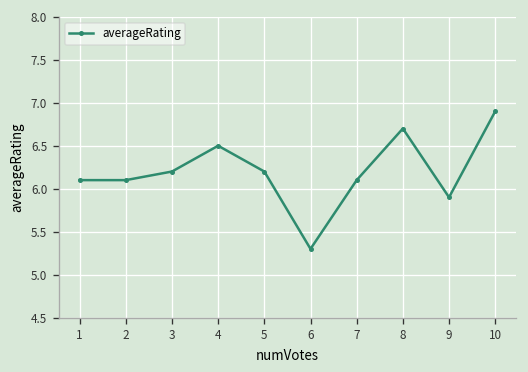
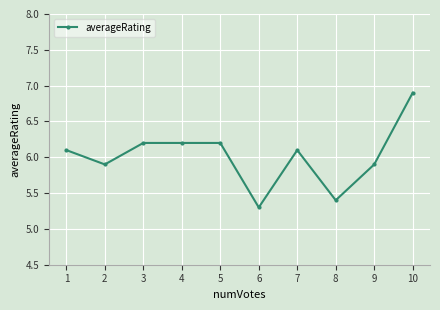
  {
    "1": 6.1,
-   "2": 6.1,
+   "2": 5.9,
    "3": 6.2,
-   "4": 6.5,
+   "4": 6.2,
    "5": 6.2,
    "6": 5.3,
    "7": 6.1,
-   "8": 6.7,
+   "8": 5.4,
    "9": 5.9,
    "10": 6.9
  }
